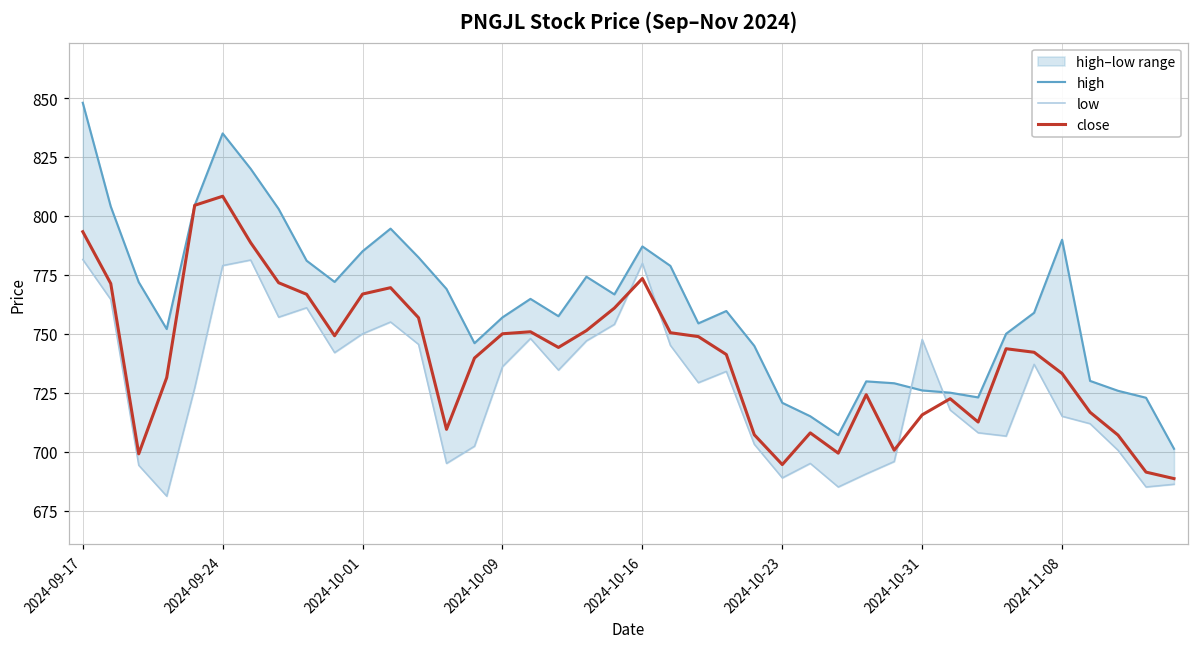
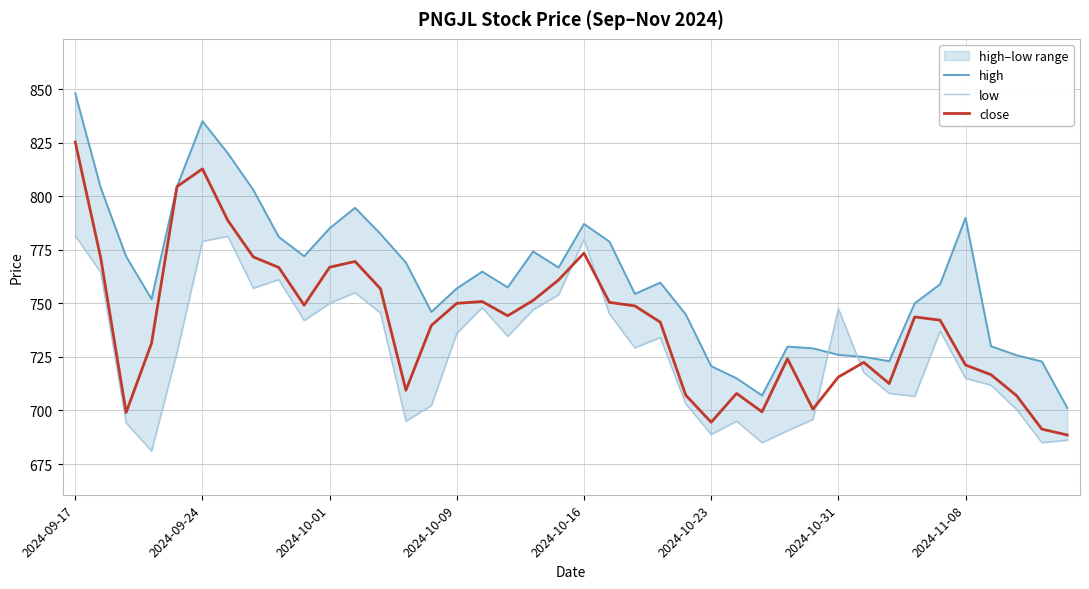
  {
    "low": {
      "2024-09-17": 782,
      "2024-09-24": 779,
      "2024-10-01": 750,
      "2024-10-09": 736,
      "2024-10-16": 780,
      "2024-10-23": 689,
      "2024-11-08": 715
    },
    "close": {
-     "2024-09-17": 793,
-     "2024-09-24": 808,
+     "2024-09-17": 825,
+     "2024-09-24": 813,
      "2024-10-01": 767,
      "2024-10-09": 750,
      "2024-10-16": 773,
      "2024-10-23": 695,
      "2024-10-31": 716,
-     "2024-11-08": 733
+     "2024-11-08": 721
    }
  }
